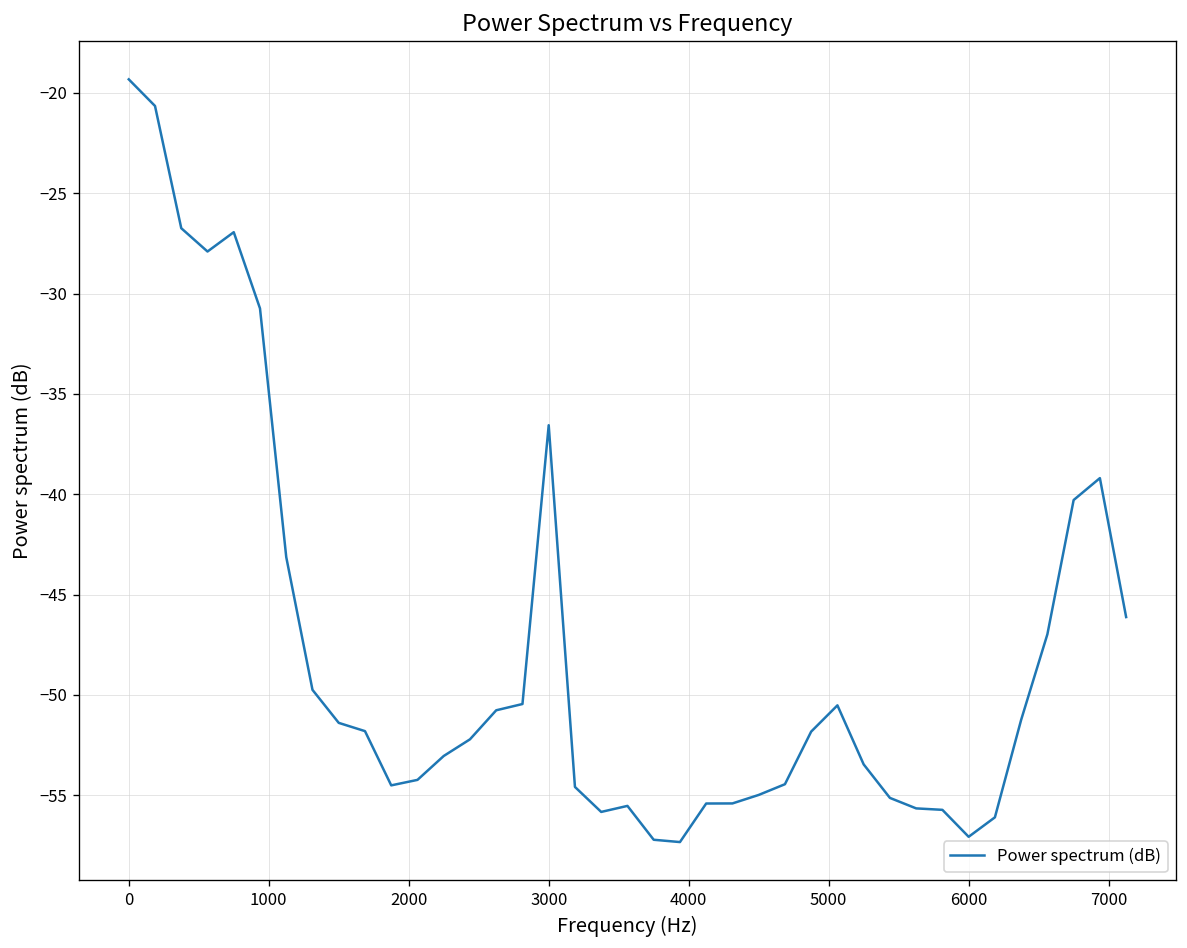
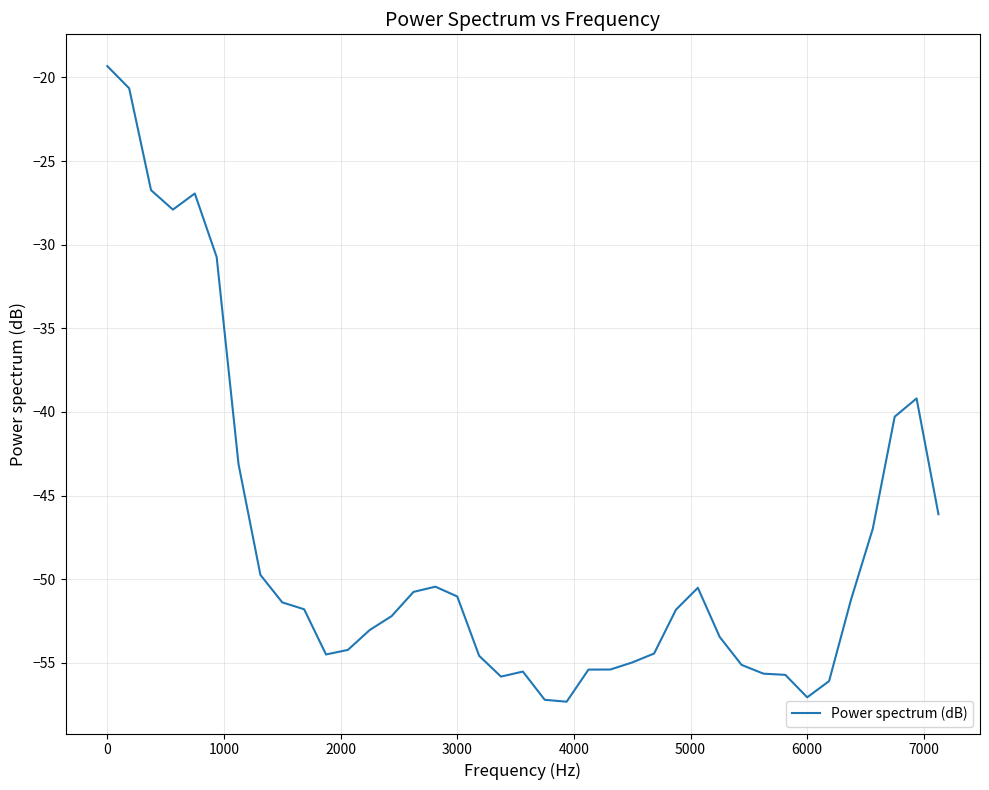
  {
    "0": -19.3,
-   "3000": -36.6,
+   "3000": -51.0,
    "6000": -57.1
  }
